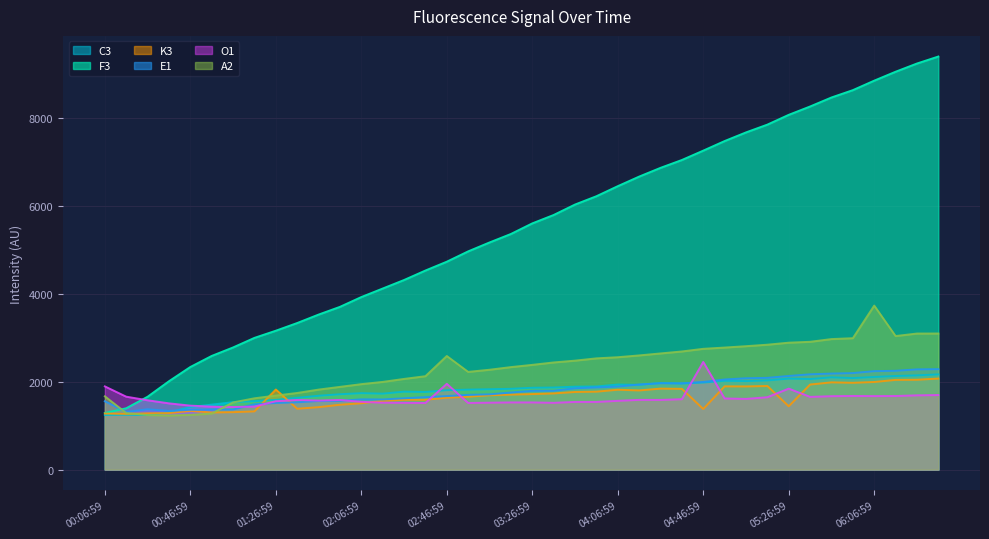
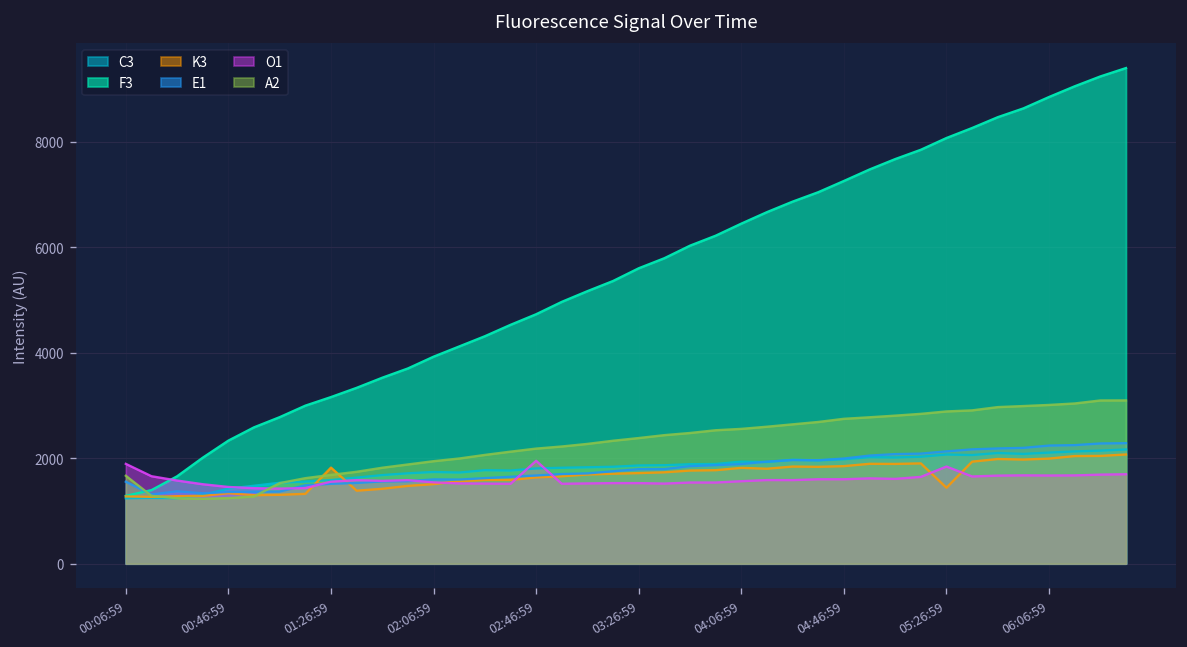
  {
    "K3": {
      "01:26:59": 1800,
      "03:26:59": 1700,
      "04:06:59": 1800,
-     "04:46:59": 1400,
+     "04:46:59": 1900,
      "05:26:59": 1400,
      "06:06:59": 2000
    },
    "O1": {
      "00:06:59": 1900,
      "02:46:59": 2000,
      "03:26:59": 1500,
      "04:06:59": 1600,
-     "04:46:59": 2500,
+     "04:46:59": 1600,
      "05:26:59": 1800,
      "06:06:59": 1700
    },
    "A2": {
      "00:06:59": 1700,
      "00:46:59": 1200,
      "01:26:59": 1700,
      "02:06:59": 1900,
-     "02:46:59": 2600,
+     "02:46:59": 2200,
      "03:26:59": 2400,
      "04:06:59": 2600,
      "04:46:59": 2700,
      "05:26:59": 2900,
-     "06:06:59": 3700
+     "06:06:59": 3000
    }
  }
